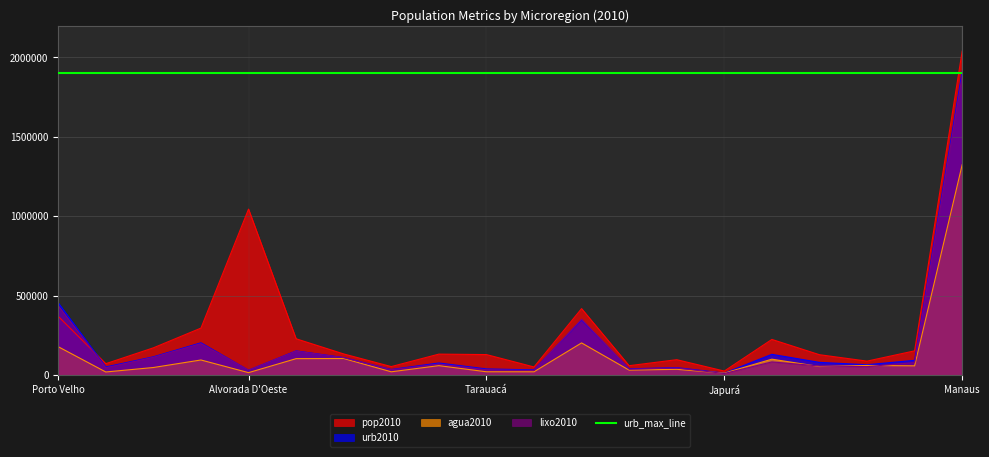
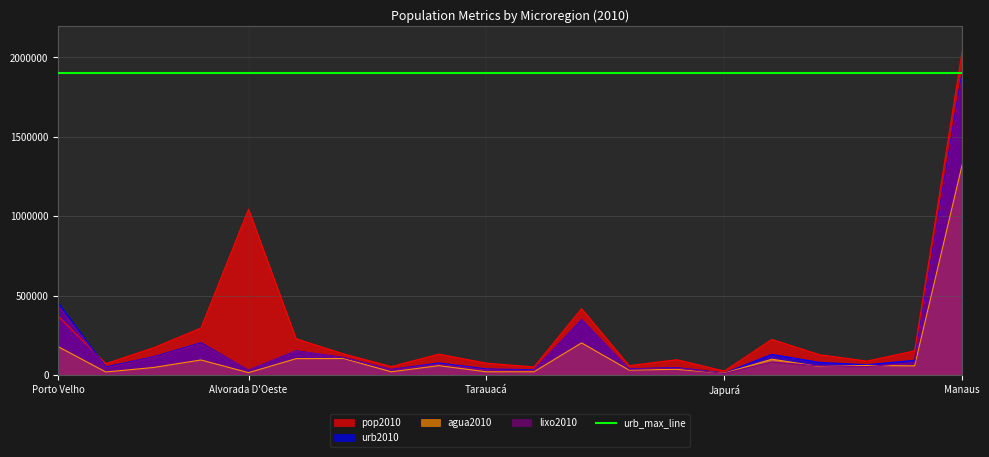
  {
    "pop2010": {
      "Porto Velho": 370000,
      "Alvorada D'Oeste": 1040000,
-     "Tarauacá": 130000,
+     "Tarauacá": 70000,
      "Manaus": 2040000
    },
    "urb2010": {
      "Porto Velho": 450000,
      "Manaus": 1910000
    },
    "agua2010": {
      "Porto Velho": 180000,
      "Manaus": 1320000
    },
    "lixo2010": {
      "Porto Velho": 440000,
      "Manaus": 1880000
    }
  }
